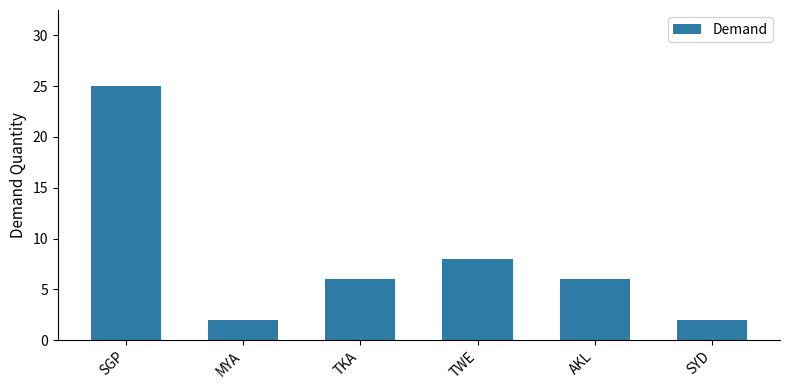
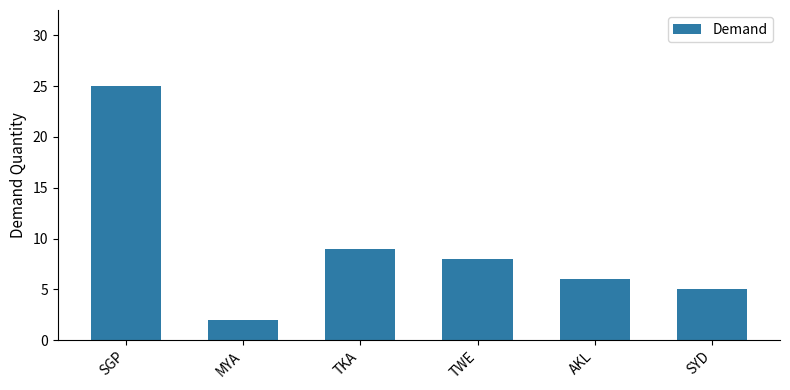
  {
    "SGP": 25,
    "MYA": 2,
-   "TKA": 6,
+   "TKA": 9,
    "TWE": 8,
    "AKL": 6,
-   "SYD": 2
+   "SYD": 5
  }
